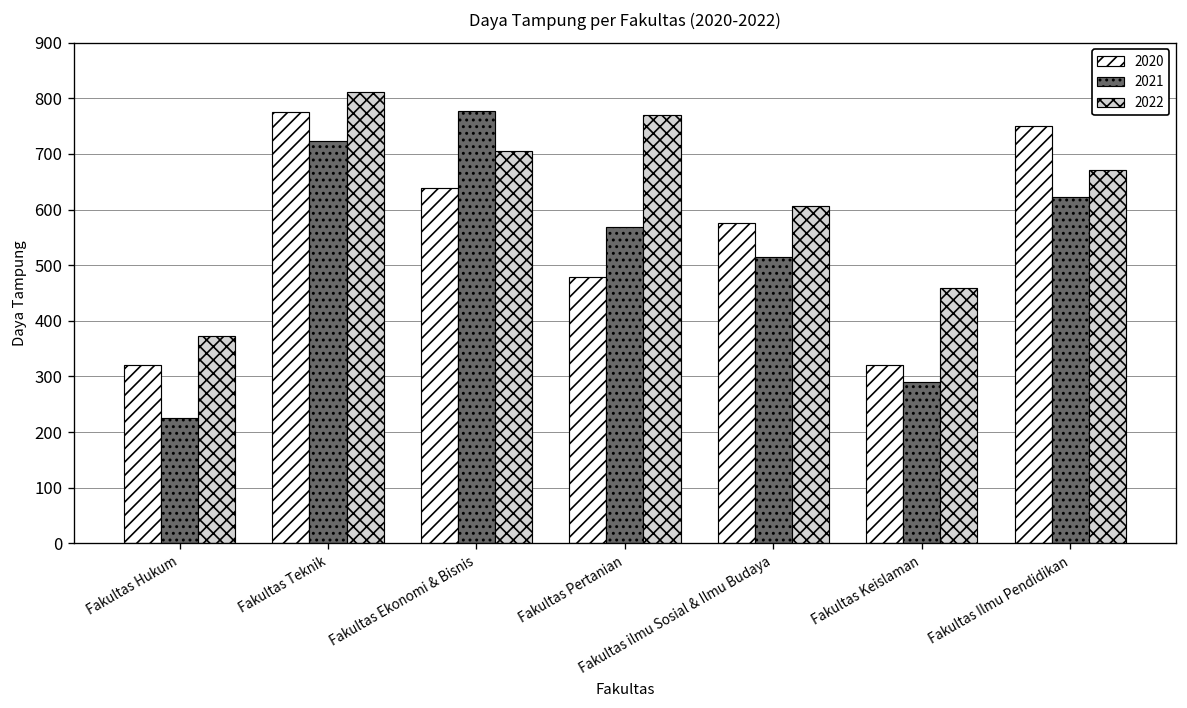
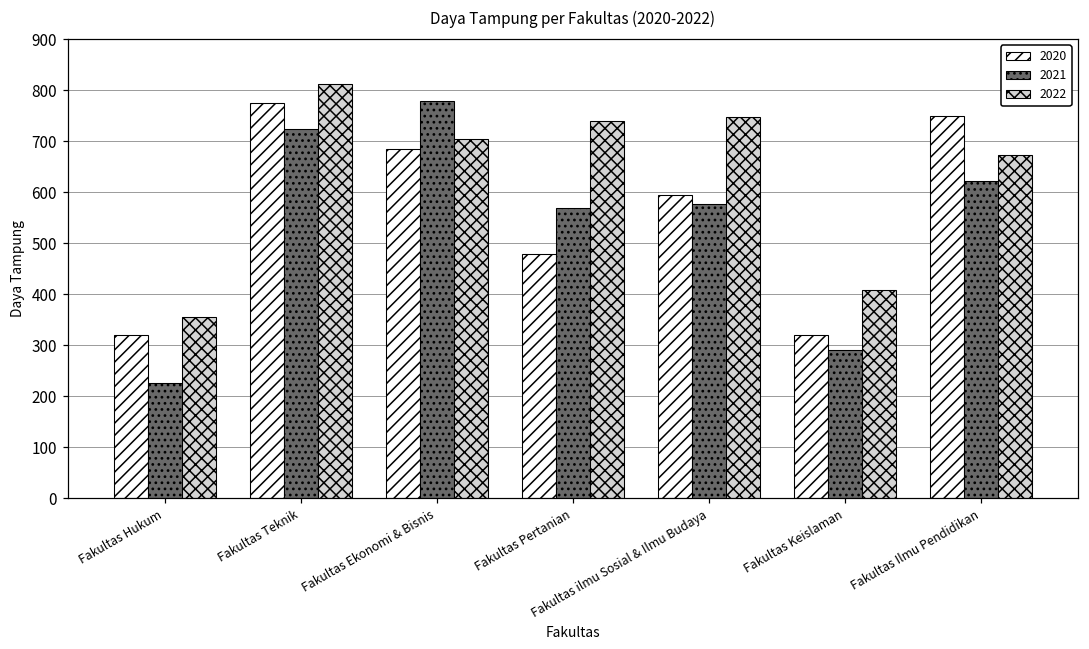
  {
    "2020": {
      "Fakultas Hukum": 320,
      "Fakultas Teknik": 780,
-     "Fakultas Ekonomi & Bisnis": 640,
+     "Fakultas Ekonomi & Bisnis": 680,
      "Fakultas Pertanian": 480,
-     "Fakultas ilmu Sosial & Ilmu Budaya": 580,
+     "Fakultas ilmu Sosial & Ilmu Budaya": 600,
      "Fakultas Keislaman": 320,
      "Fakultas Ilmu Pendidikan": 750
    },
    "2021": {
      "Fakultas Hukum": 230,
      "Fakultas Teknik": 720,
      "Fakultas Ekonomi & Bisnis": 780,
      "Fakultas Pertanian": 570,
-     "Fakultas ilmu Sosial & Ilmu Budaya": 510,
+     "Fakultas ilmu Sosial & Ilmu Budaya": 580,
      "Fakultas Keislaman": 290,
      "Fakultas Ilmu Pendidikan": 620
    },
    "2022": {
-     "Fakultas Hukum": 370,
+     "Fakultas Hukum": 360,
      "Fakultas Teknik": 810,
      "Fakultas Ekonomi & Bisnis": 710,
-     "Fakultas Pertanian": 770,
-     "Fakultas ilmu Sosial & Ilmu Budaya": 610,
-     "Fakultas Keislaman": 460,
+     "Fakultas Pertanian": 740,
+     "Fakultas ilmu Sosial & Ilmu Budaya": 750,
+     "Fakultas Keislaman": 410,
      "Fakultas Ilmu Pendidikan": 670
    }
  }
